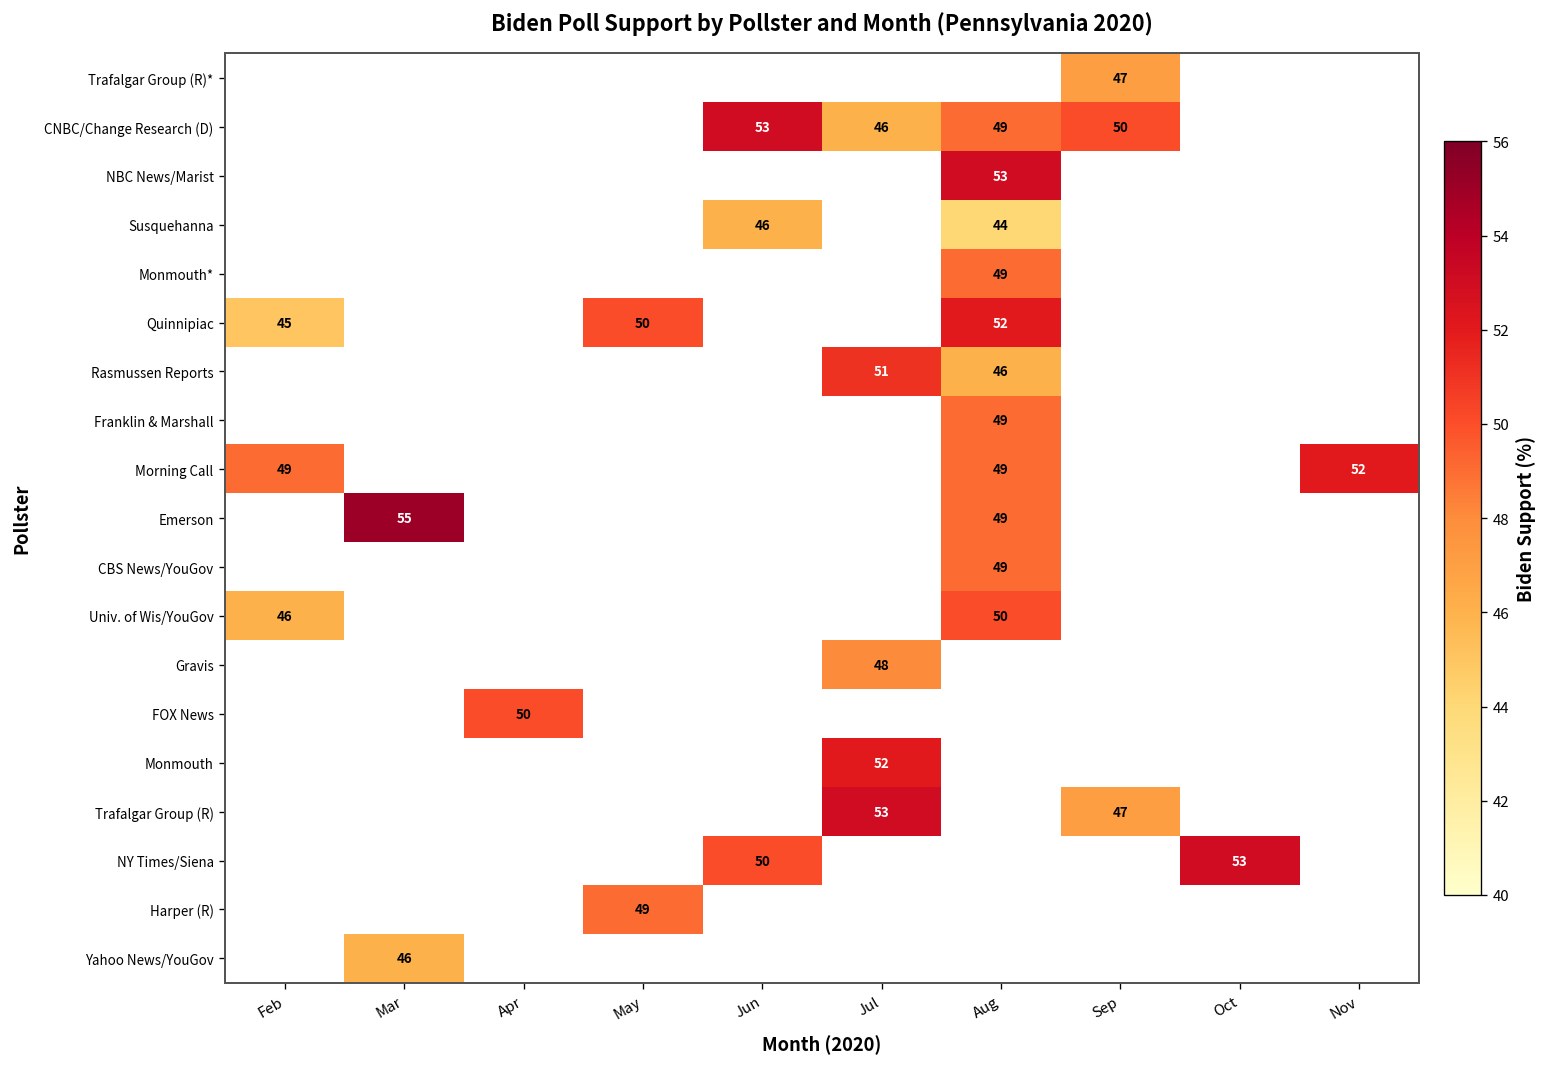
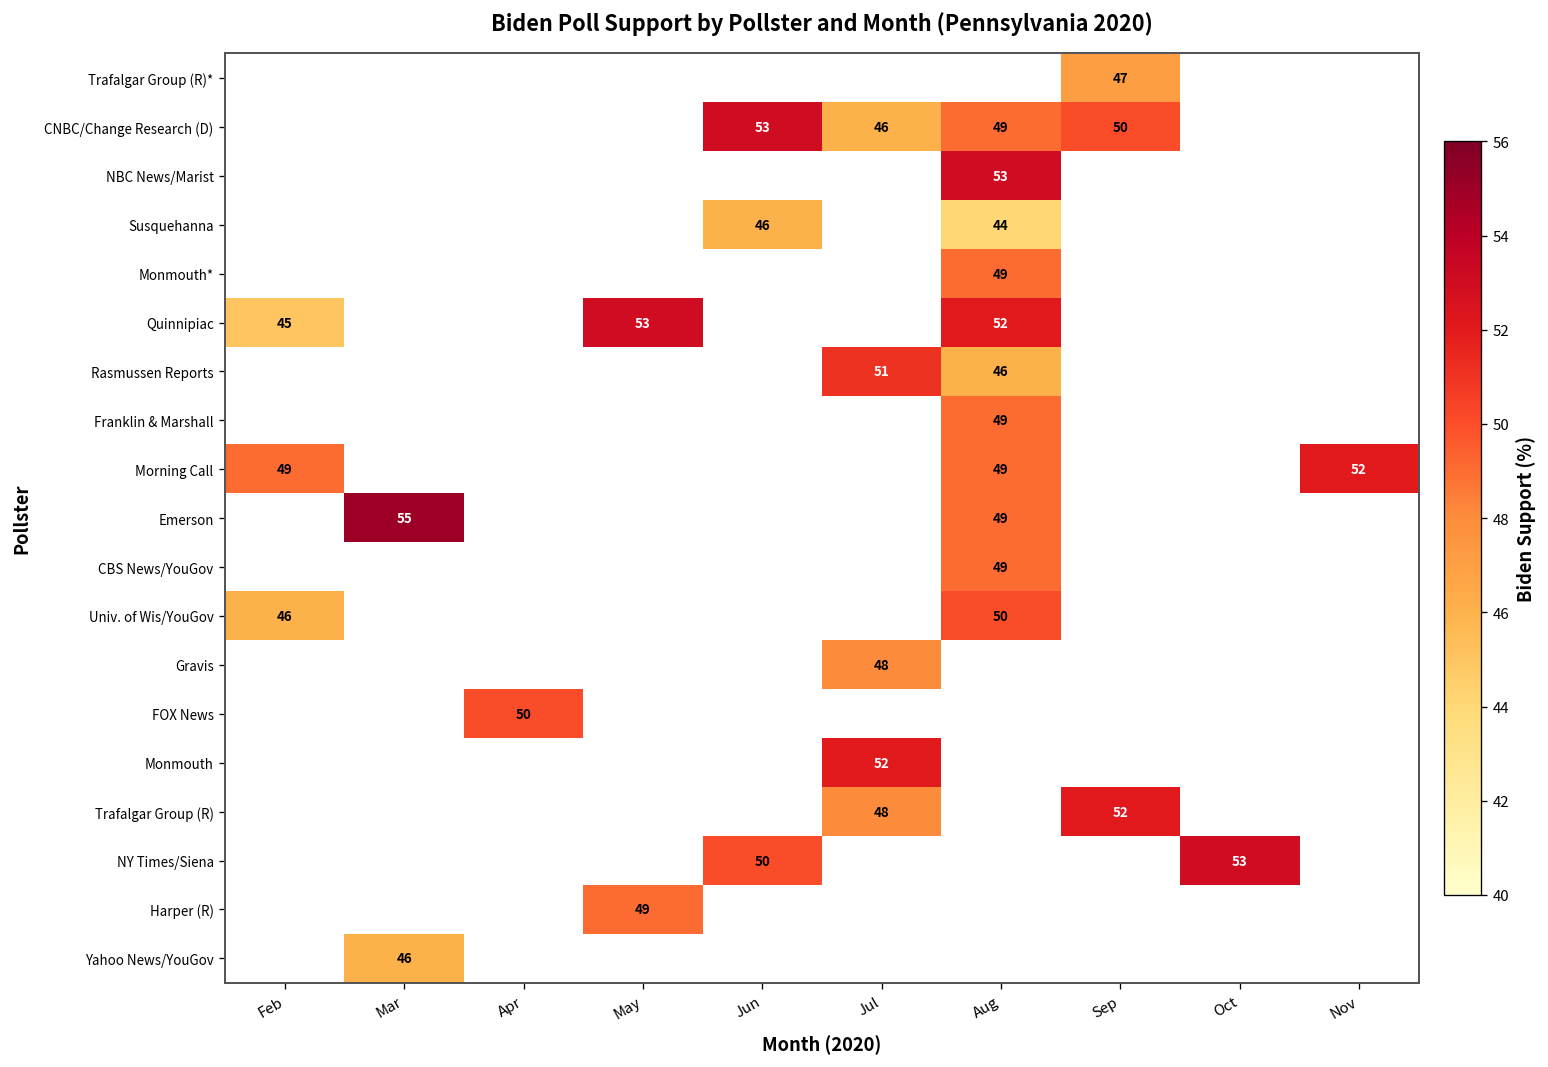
  {
    "Trafalgar Group (R)*": {
      "Sep": 47
    },
    "CNBC/Change Research (D)": {
      "Jun": 53,
      "Jul": 46,
      "Aug": 49,
      "Sep": 50
    },
    "NBC News/Marist": {
      "Aug": 53
    },
    "Susquehanna": {
      "Jun": 46,
      "Aug": 44
    },
    "Monmouth*": {
      "Aug": 49
    },
    "Quinnipiac": {
      "Feb": 45,
-     "May": 50,
+     "May": 53,
      "Aug": 52
    },
    "Rasmussen Reports": {
      "Jul": 51,
      "Aug": 46
    },
    "Franklin & Marshall": {
      "Aug": 49
    },
    "Morning Call": {
      "Feb": 49,
      "Aug": 49,
      "Nov": 52
    },
    "Emerson": {
      "Mar": 55,
      "Aug": 49
    },
    "CBS News/YouGov": {
      "Aug": 49
    },
    "Univ. of Wis/YouGov": {
      "Feb": 46,
      "Aug": 50
    },
    "Gravis": {
      "Jul": 48
    },
    "FOX News": {
      "Apr": 50
    },
    "Monmouth": {
      "Jul": 52
    },
    "Trafalgar Group (R)": {
-     "Jul": 53,
-     "Sep": 47
+     "Jul": 48,
+     "Sep": 52
    },
    "NY Times/Siena": {
      "Jun": 50,
      "Oct": 53
    },
    "Harper (R)": {
      "May": 49
    },
    "Yahoo News/YouGov": {
      "Mar": 46
    }
  }
